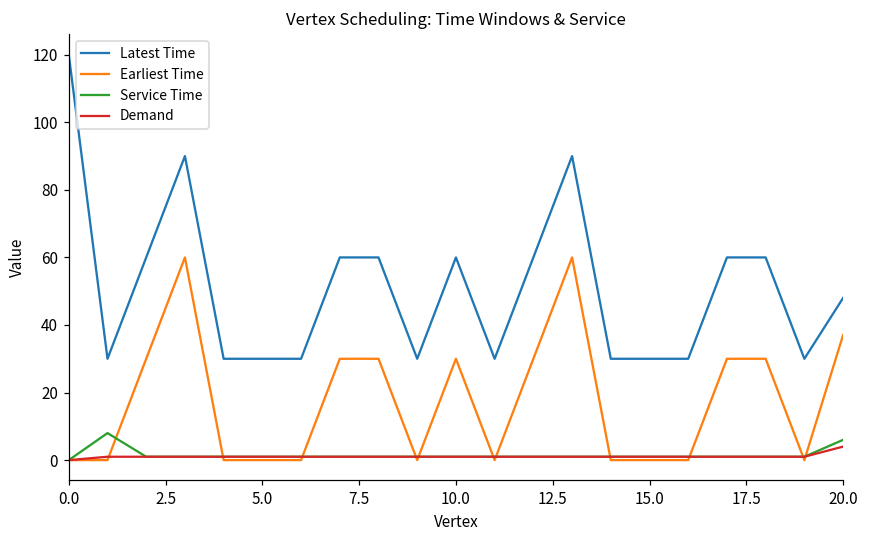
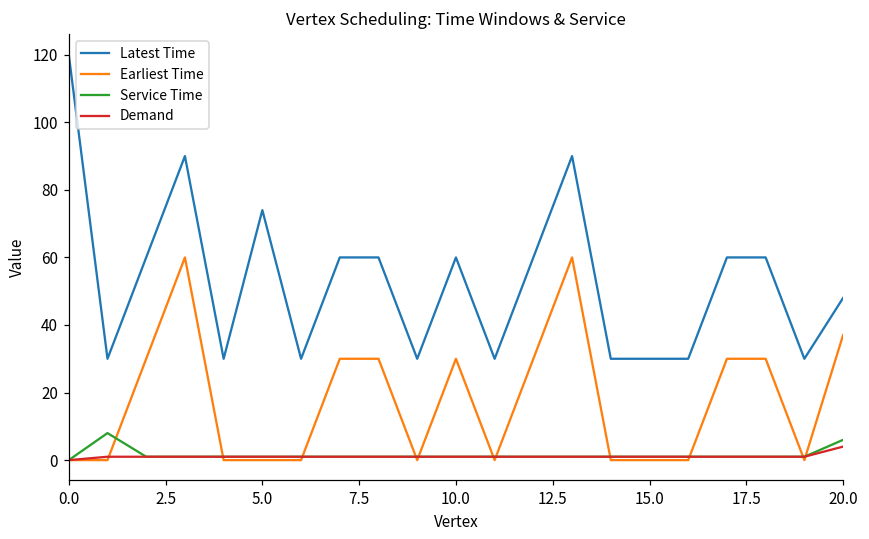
  {
    "Latest Time": {
      "0.0": 120,
-     "5.0": 30,
+     "5.0": 74,
      "10.0": 60,
      "15.0": 30,
      "20.0": 48
    },
    "Earliest Time": {
      "5.0": 0,
      "10.0": 30,
      "15.0": 0,
      "20.0": 37
    },
    "Service Time": {
      "20.0": 6
    },
    "Demand": {
      "20.0": 4
    }
  }
